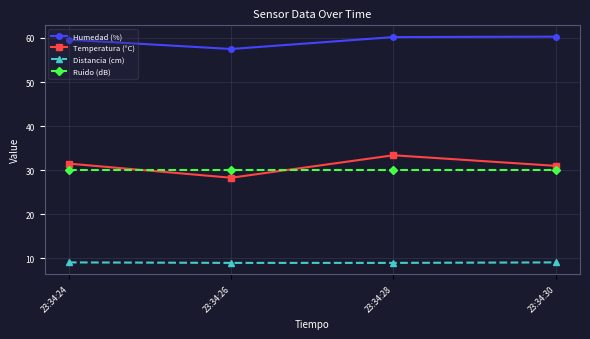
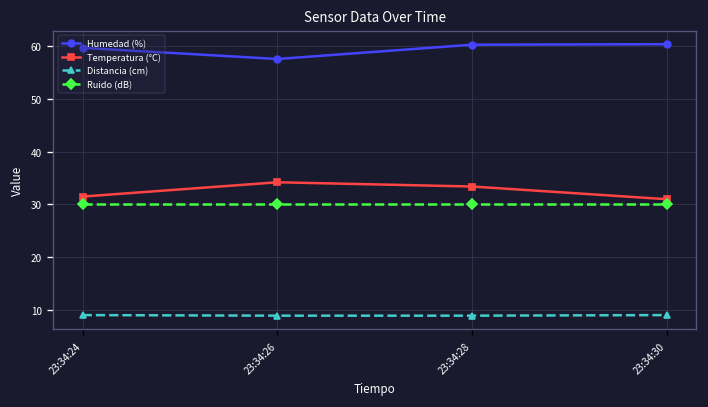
  {
    "Humedad (%)": {
      "23:34:26": 58,
      "23:34:28": 60,
      "23:34:30": 60
    },
    "Temperatura (°C)": {
      "23:34:24": 32,
-     "23:34:26": 28,
+     "23:34:26": 34,
      "23:34:28": 33,
      "23:34:30": 31
    },
    "Distancia (cm)": {
      "23:34:24": 9,
      "23:34:26": 9,
      "23:34:28": 9,
      "23:34:30": 9
    },
    "Ruido (dB)": {
      "23:34:24": 30,
      "23:34:26": 30,
      "23:34:28": 30,
      "23:34:30": 30
    }
  }
